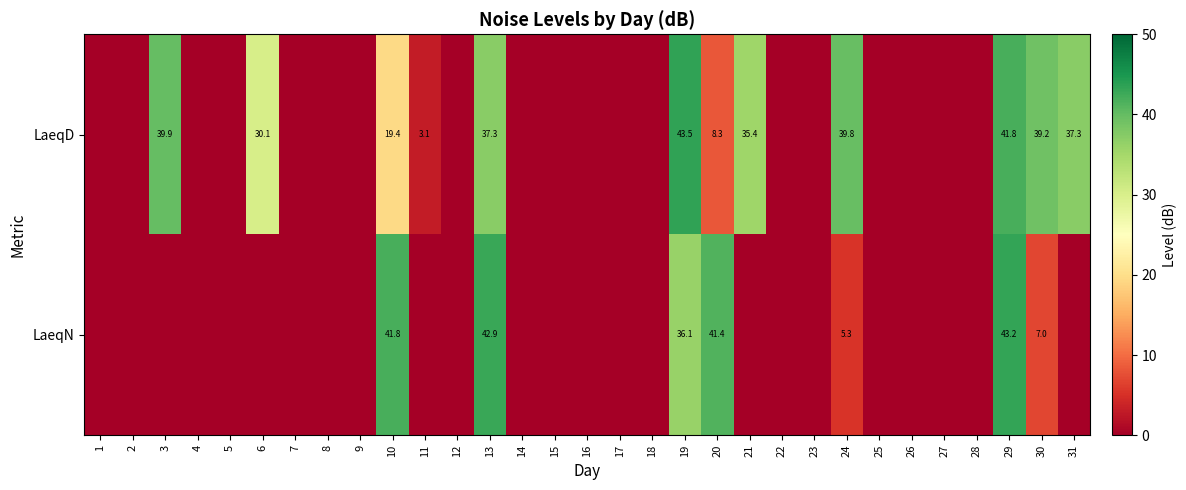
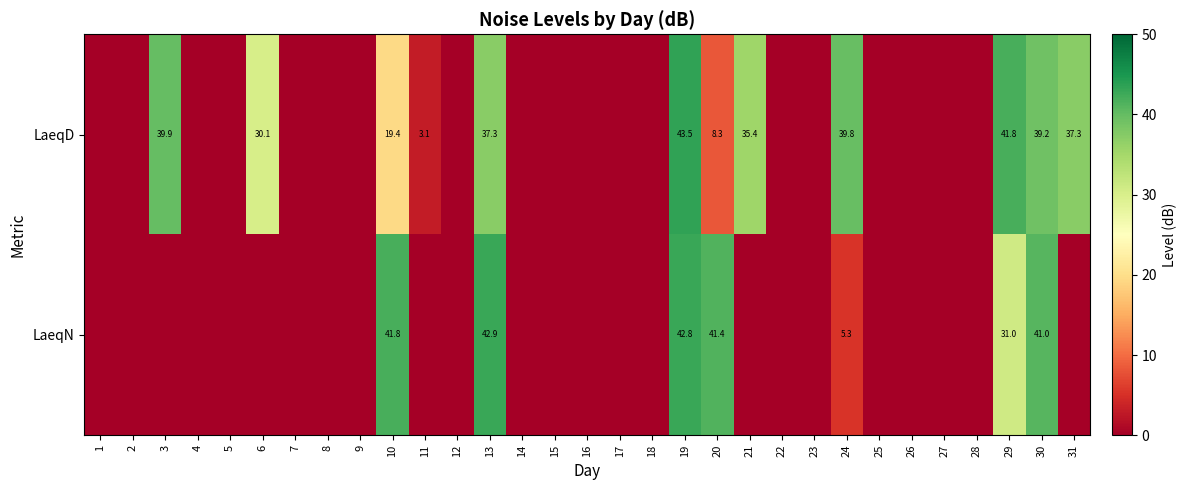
  {
    "LaeqD": {
      "3": 39.9,
      "6": 30.1,
      "10": 19.4,
      "11": 3.1,
      "13": 37.3,
      "19": 43.5,
      "20": 8.3,
      "21": 35.4,
      "24": 39.8,
      "29": 41.8,
      "30": 39.2,
      "31": 37.3
    },
    "LaeqN": {
      "10": 41.8,
      "13": 42.9,
-     "19": 36.1,
+     "19": 42.8,
      "20": 41.4,
      "24": 5.3,
-     "29": 43.2,
-     "30": 7.0
+     "29": 31.0,
+     "30": 41.0
    }
  }
